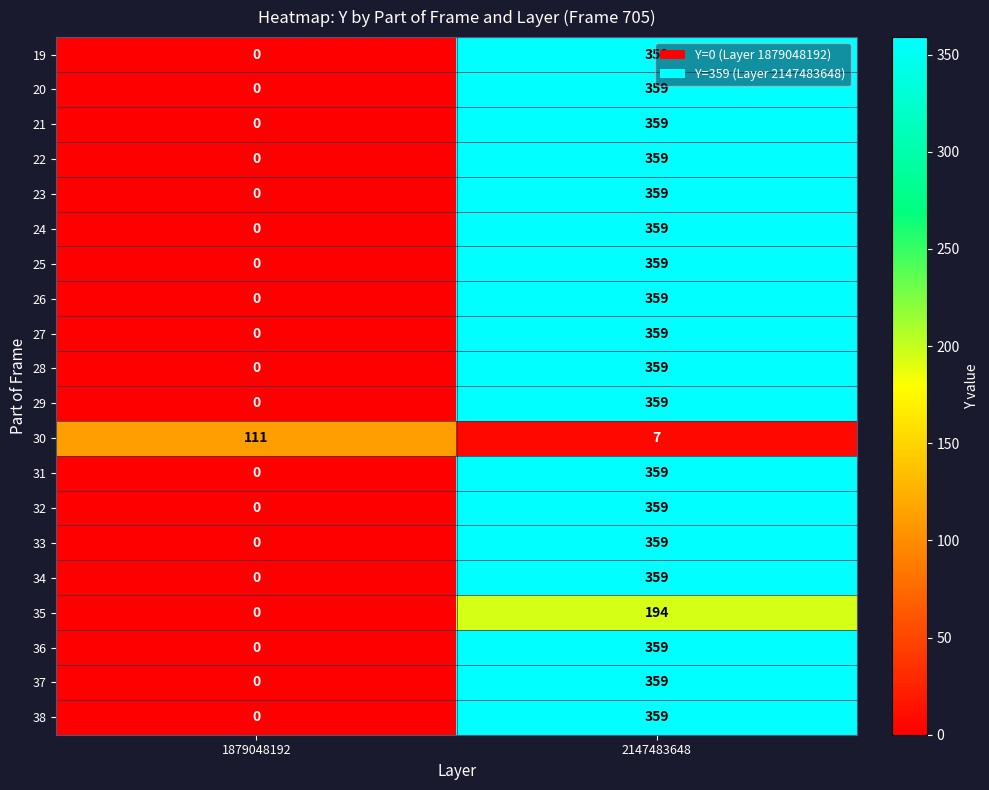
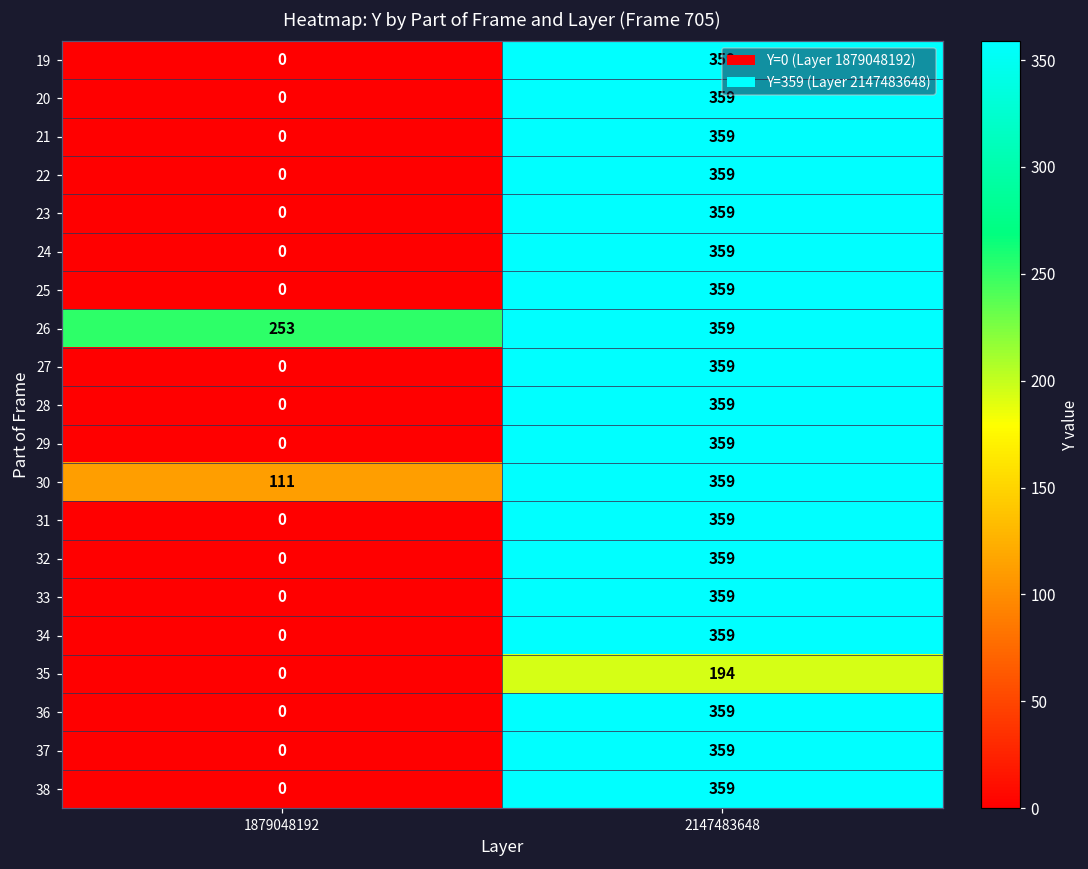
  {
    "19": {
      "1879048192": 0
    },
    "20": {
      "1879048192": 0
    },
    "21": {
      "1879048192": 0,
      "2147483648": 359
    },
    "22": {
      "1879048192": 0,
      "2147483648": 359
    },
    "23": {
      "1879048192": 0,
      "2147483648": 359
    },
    "24": {
      "1879048192": 0,
      "2147483648": 359
    },
    "25": {
      "1879048192": 0,
      "2147483648": 359
    },
    "26": {
-     "1879048192": 0,
+     "1879048192": 253,
      "2147483648": 359
    },
    "27": {
      "1879048192": 0,
      "2147483648": 359
    },
    "28": {
      "1879048192": 0,
      "2147483648": 359
    },
    "29": {
      "1879048192": 0,
      "2147483648": 359
    },
    "30": {
      "1879048192": 111,
-     "2147483648": 7
+     "2147483648": 359
    },
    "31": {
      "1879048192": 0,
      "2147483648": 359
    },
    "32": {
      "1879048192": 0,
      "2147483648": 359
    },
    "33": {
      "1879048192": 0,
      "2147483648": 359
    },
    "34": {
      "1879048192": 0,
      "2147483648": 359
    },
    "35": {
      "1879048192": 0,
      "2147483648": 194
    },
    "36": {
      "1879048192": 0,
      "2147483648": 359
    },
    "37": {
      "1879048192": 0,
      "2147483648": 359
    },
    "38": {
      "1879048192": 0,
      "2147483648": 359
    }
  }
